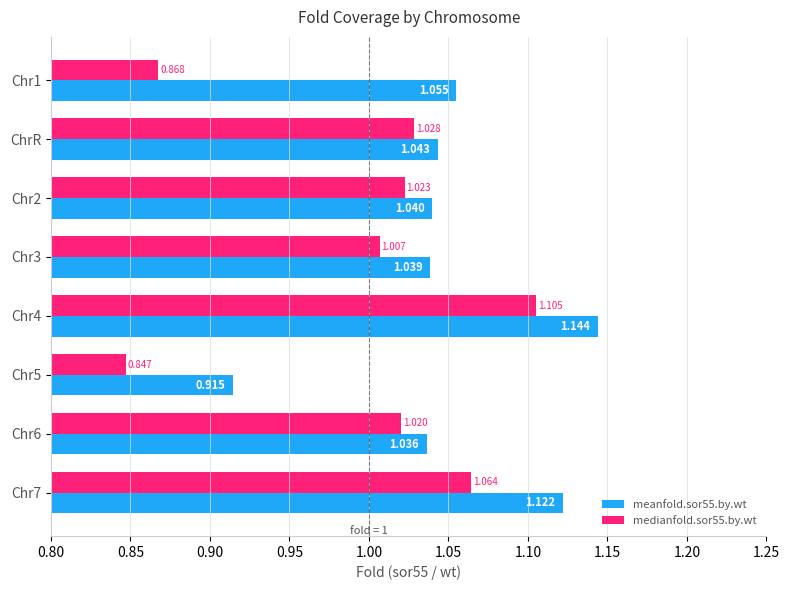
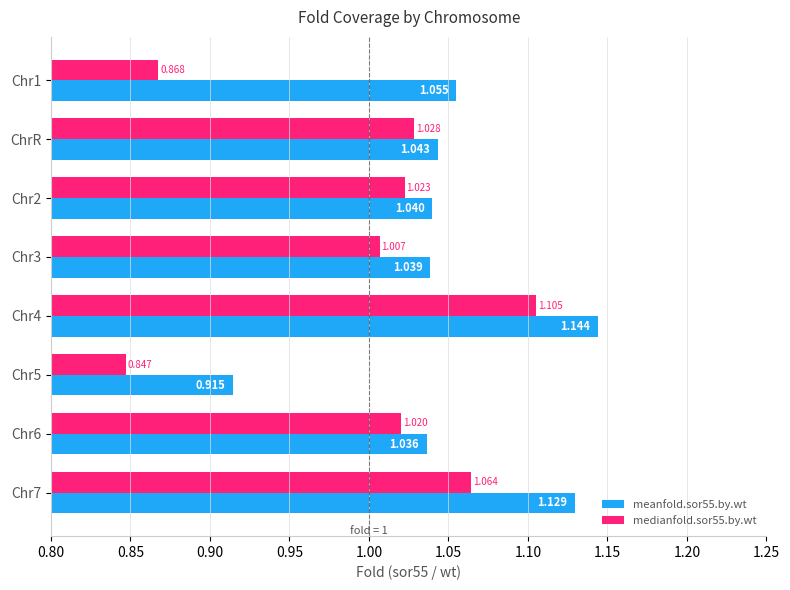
  {
    "meanfold.sor55.by.wt": {
      "Chr1": 1.055,
      "ChrR": 1.043,
      "Chr2": 1.040,
      "Chr3": 1.039,
      "Chr4": 1.144,
      "Chr5": 0.915,
      "Chr6": 1.036,
-     "Chr7": 1.122
+     "Chr7": 1.129
    },
    "medianfold.sor55.by.wt": {
      "Chr1": 0.868,
      "ChrR": 1.028,
      "Chr2": 1.023,
      "Chr3": 1.007,
      "Chr4": 1.105,
      "Chr5": 0.847,
      "Chr6": 1.020,
      "Chr7": 1.064
    }
  }
